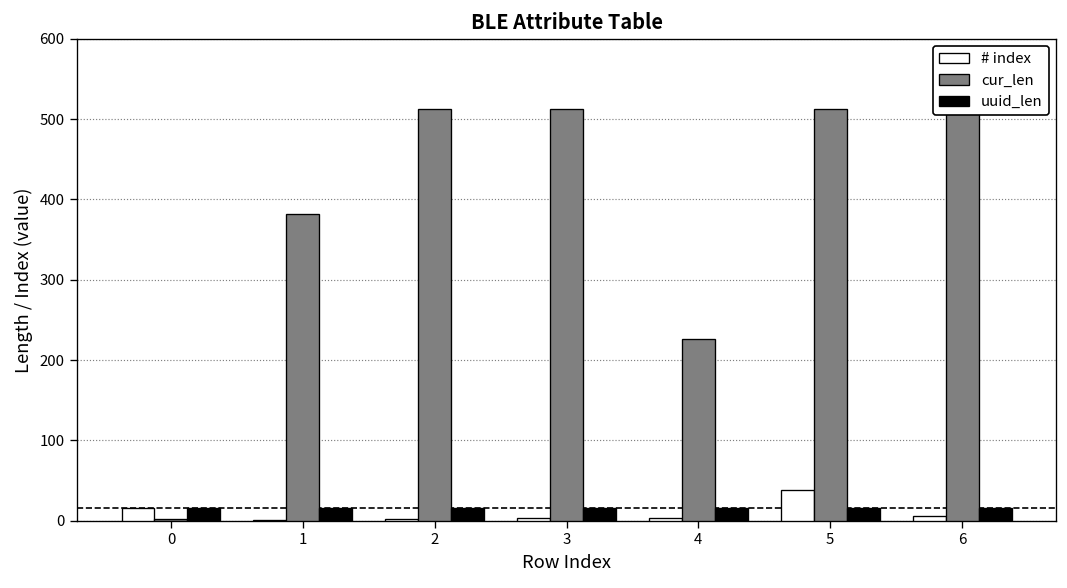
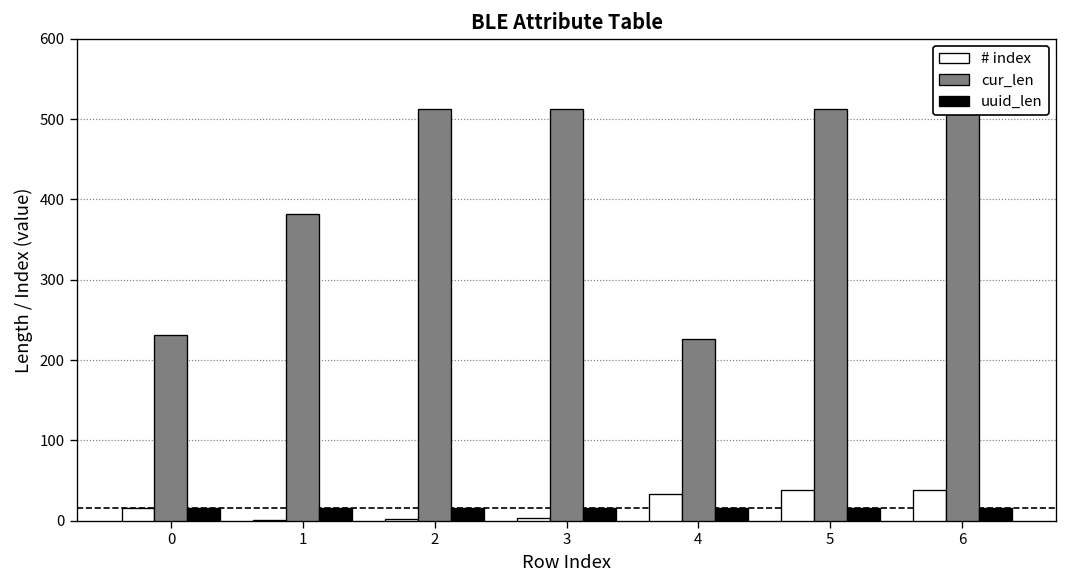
  {
    "# index": {
      "0": 20,
-     "4": 0,
+     "4": 30,
      "5": 40,
-     "6": 10
+     "6": 40
    },
    "cur_len": {
-     "0": 0,
+     "0": 230,
      "1": 380,
      "2": 510,
      "3": 510,
      "4": 230,
      "5": 510
    },
    "uuid_len": {
      "0": 20,
      "1": 20,
      "2": 20,
      "3": 20,
      "4": 20,
      "5": 20,
      "6": 20
    }
  }
